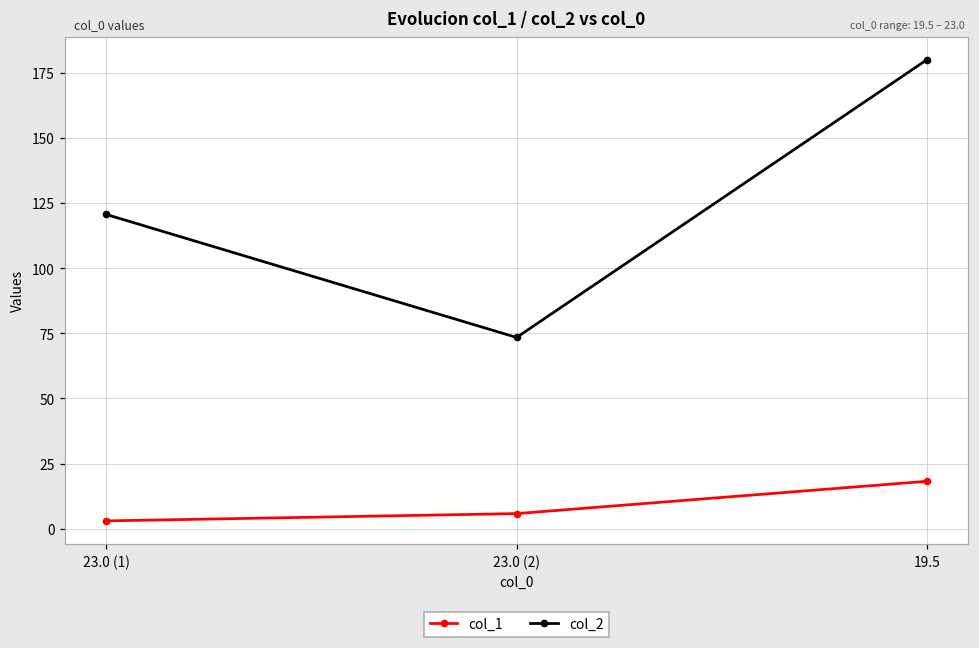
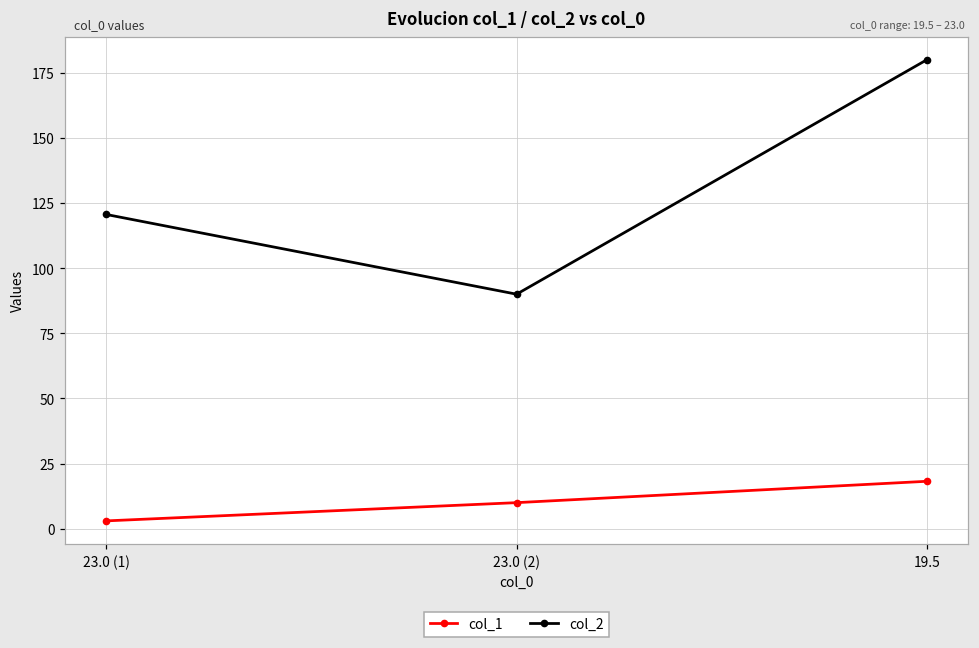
  {
    "col_1": {
      "23.0 (1)": 3,
-     "23.0 (2)": 6,
+     "23.0 (2)": 10,
      "19.5": 18
    },
    "col_2": {
      "23.0 (1)": 121,
-     "23.0 (2)": 73,
+     "23.0 (2)": 90,
      "19.5": 180
    }
  }
